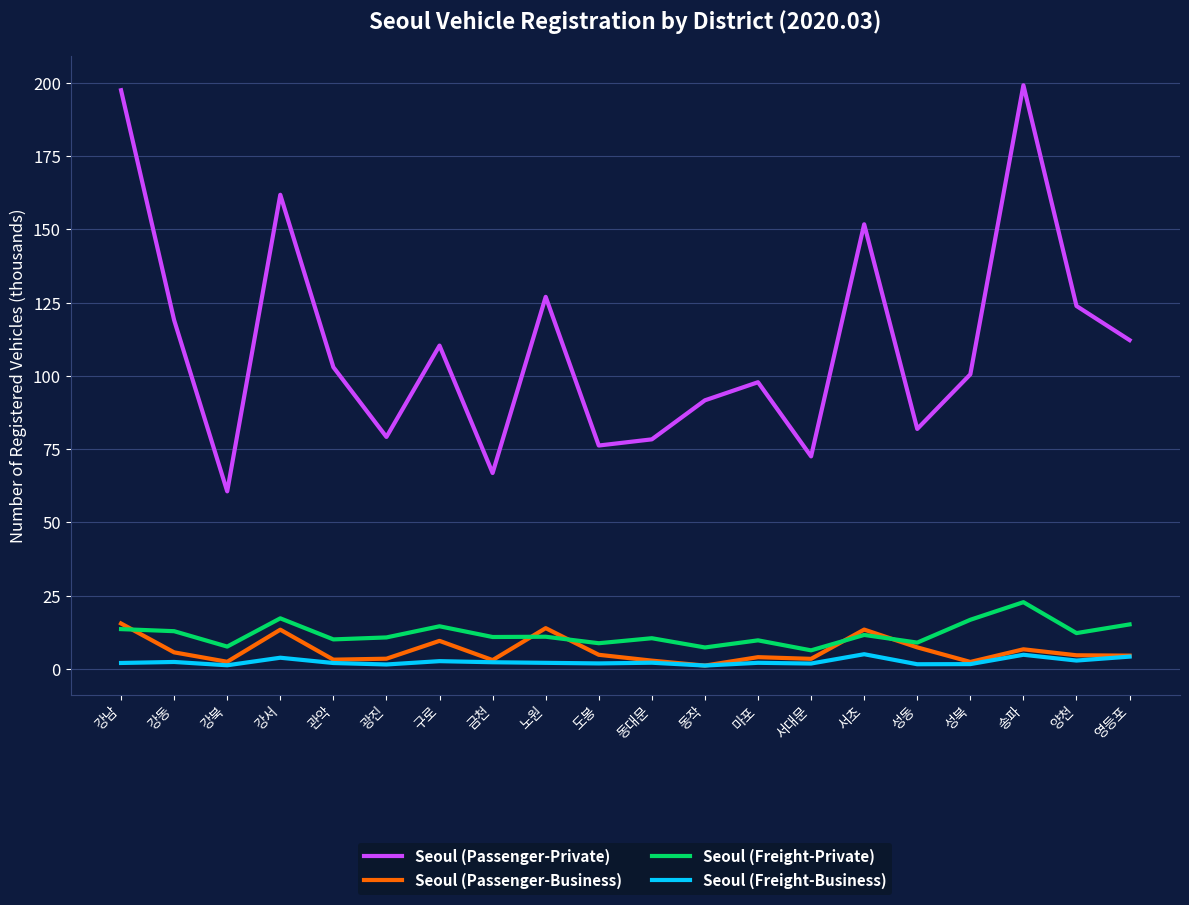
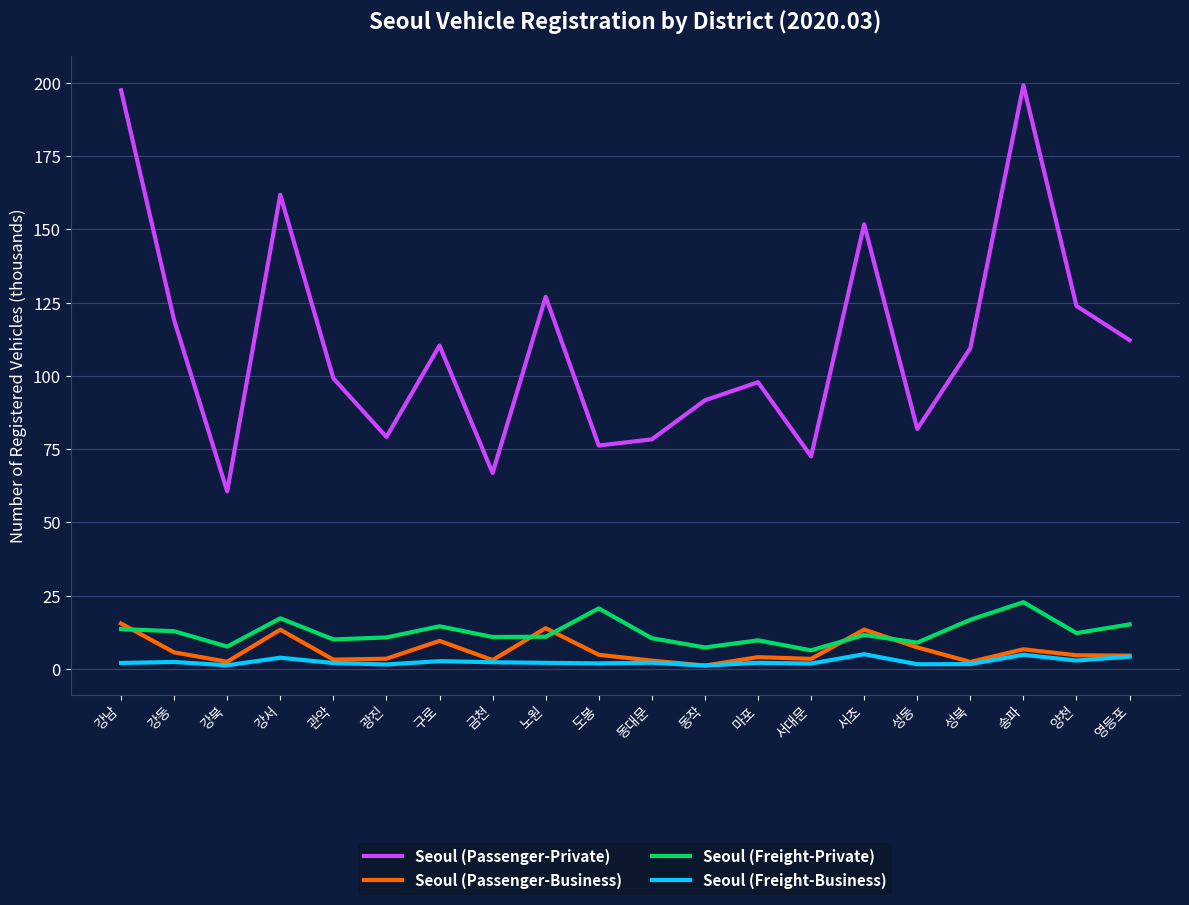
  {
    "Seoul (Passenger-Private)": {
      "강남": 197,
      "강동": 119,
      "강북": 61,
      "강서": 162,
-     "관악": 103,
+     "관악": 99,
      "광진": 79,
      "구로": 110,
      "금천": 67,
      "노원": 127,
      "도봉": 76,
      "동대문": 78,
      "동작": 92,
      "마포": 98,
      "서대문": 73,
      "서초": 152,
      "성동": 82,
-     "성북": 101,
+     "성북": 109,
      "송파": 199,
      "양천": 124,
      "영등포": 112
    },
    "Seoul (Passenger-Business)": {
      "강남": 16,
      "강동": 6,
      "강북": 2,
      "강서": 13,
      "관악": 3,
      "광진": 4,
      "구로": 10,
      "노원": 14,
      "도봉": 5,
      "마포": 4,
      "서대문": 3,
      "서초": 13,
      "성동": 7,
      "송파": 7,
      "양천": 5
    },
    "Seoul (Freight-Private)": {
      "강남": 14,
      "강동": 13,
      "강북": 8,
      "강서": 17,
      "관악": 10,
      "광진": 11,
      "구로": 15,
      "금천": 11,
      "노원": 11,
-     "도봉": 9,
+     "도봉": 21,
      "동대문": 10,
      "동작": 7,
      "마포": 10,
      "서대문": 6,
      "서초": 12,
      "성동": 9,
      "성북": 17,
      "송파": 23,
      "양천": 12,
      "영등포": 15
    },
    "Seoul (Freight-Business)": {
      "강남": 2,
      "강동": 2,
      "강북": 1,
      "강서": 4,
      "관악": 2,
      "광진": 2,
      "구로": 3,
      "노원": 2,
      "도봉": 2,
      "마포": 2,
      "서대문": 2,
      "서초": 5,
      "성동": 2,
      "송파": 5,
      "양천": 3
    }
  }
